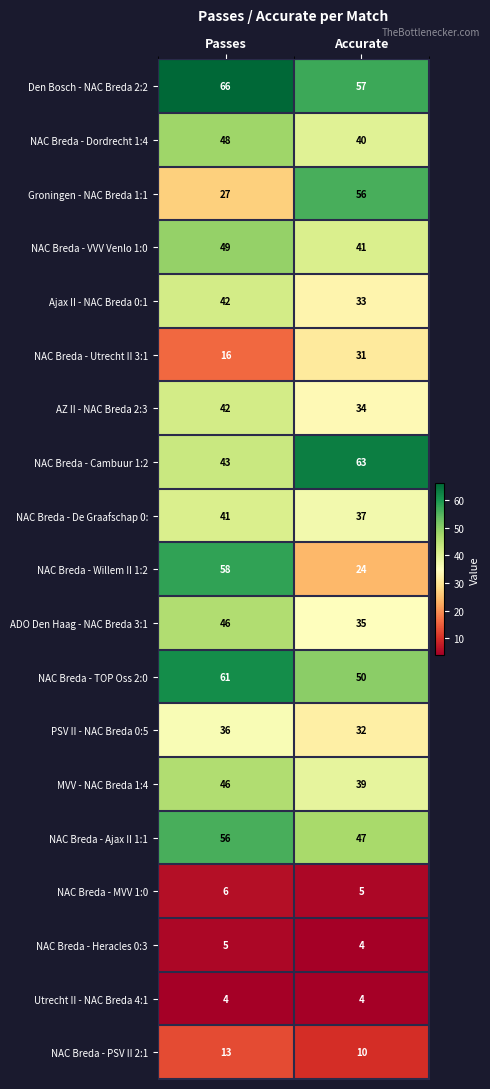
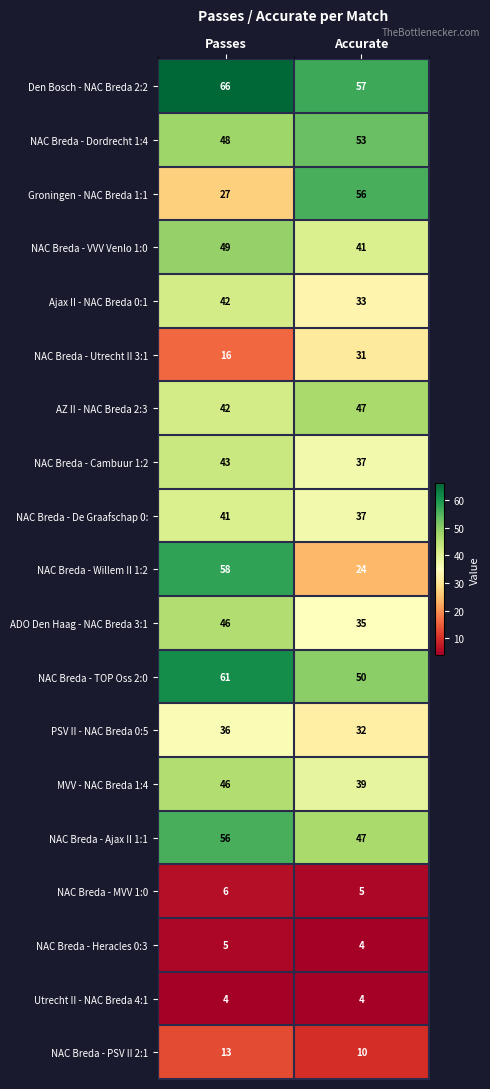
  {
    "Den Bosch - NAC Breda 2:2": {
      "Passes": 66,
      "Accurate": 57
    },
    "NAC Breda - Dordrecht 1:4": {
      "Passes": 48,
-     "Accurate": 40
+     "Accurate": 53
    },
    "Groningen - NAC Breda 1:1": {
      "Passes": 27,
      "Accurate": 56
    },
    "NAC Breda - VVV Venlo 1:0": {
      "Passes": 49,
      "Accurate": 41
    },
    "Ajax II - NAC Breda 0:1": {
      "Passes": 42,
      "Accurate": 33
    },
    "NAC Breda - Utrecht II 3:1": {
      "Passes": 16,
      "Accurate": 31
    },
    "AZ II - NAC Breda 2:3": {
      "Passes": 42,
-     "Accurate": 34
+     "Accurate": 47
    },
    "NAC Breda - Cambuur 1:2": {
      "Passes": 43,
-     "Accurate": 63
+     "Accurate": 37
    },
    "NAC Breda - De Graafschap 0:": {
      "Passes": 41,
      "Accurate": 37
    },
    "NAC Breda - Willem II 1:2": {
      "Passes": 58,
      "Accurate": 24
    },
    "ADO Den Haag - NAC Breda 3:1": {
      "Passes": 46,
      "Accurate": 35
    },
    "NAC Breda - TOP Oss 2:0": {
      "Passes": 61,
      "Accurate": 50
    },
    "PSV II - NAC Breda 0:5": {
      "Passes": 36,
      "Accurate": 32
    },
    "MVV - NAC Breda 1:4": {
      "Passes": 46,
      "Accurate": 39
    },
    "NAC Breda - Ajax II 1:1": {
      "Passes": 56,
      "Accurate": 47
    },
    "NAC Breda - MVV 1:0": {
      "Passes": 6,
      "Accurate": 5
    },
    "NAC Breda - Heracles 0:3": {
      "Passes": 5,
      "Accurate": 4
    },
    "Utrecht II - NAC Breda 4:1": {
      "Passes": 4,
      "Accurate": 4
    },
    "NAC Breda - PSV II 2:1": {
      "Passes": 13,
      "Accurate": 10
    }
  }
